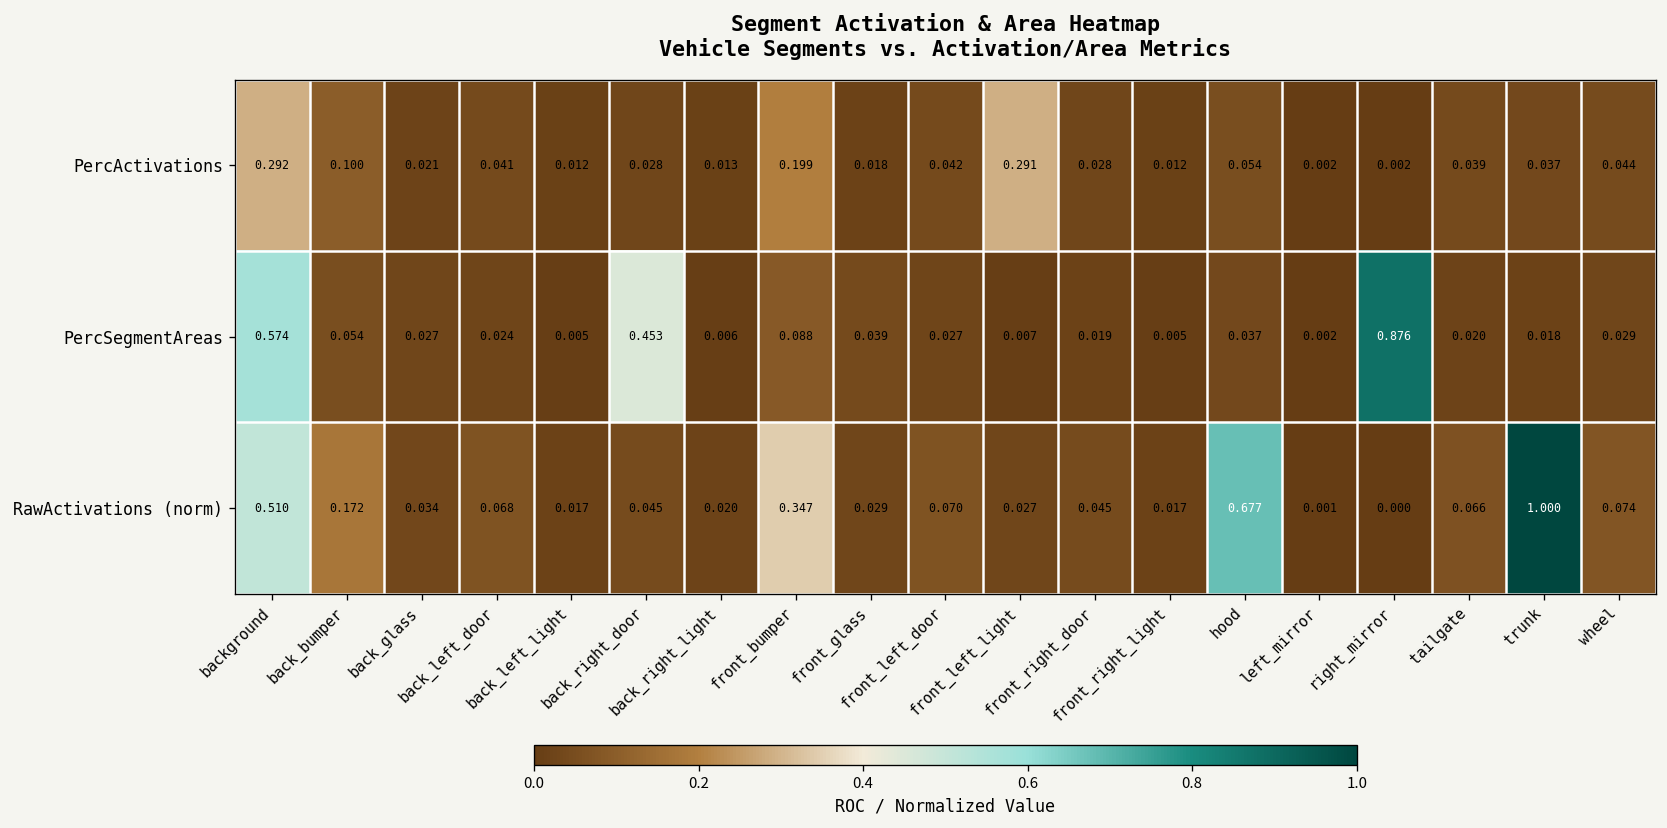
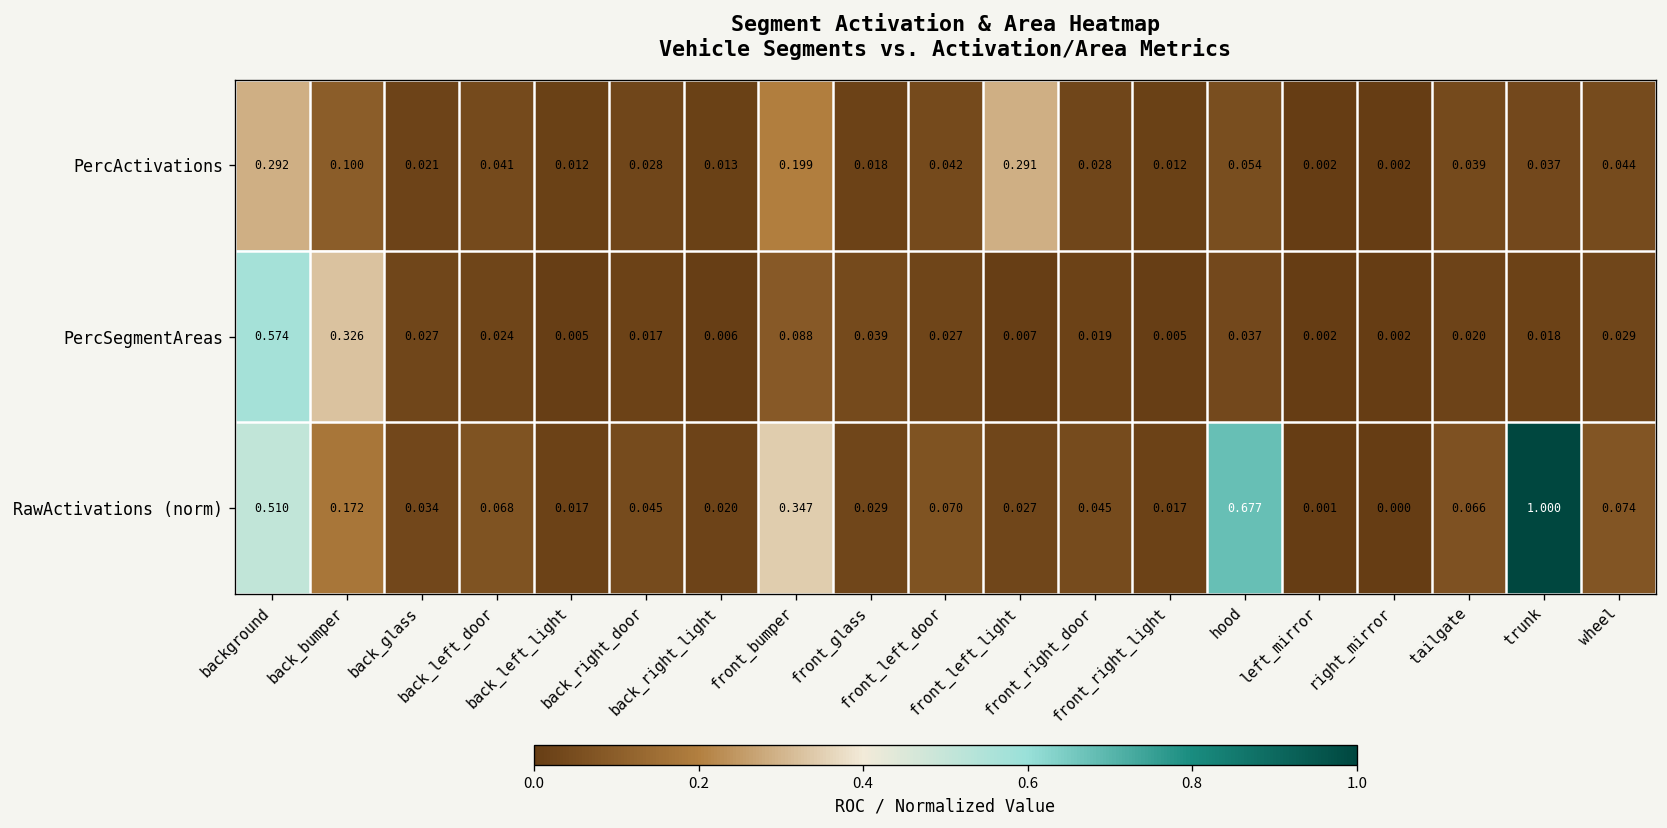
  {
    "PercActivations": {
      "background": 0.292,
      "back_bumper": 0.100,
      "back_glass": 0.021,
      "back_left_door": 0.041,
      "back_left_light": 0.012,
      "back_right_door": 0.028,
      "back_right_light": 0.013,
      "front_bumper": 0.199,
      "front_glass": 0.018,
      "front_left_door": 0.042,
      "front_left_light": 0.291,
      "front_right_door": 0.028,
      "front_right_light": 0.012,
      "hood": 0.054,
      "left_mirror": 0.002,
      "right_mirror": 0.002,
      "tailgate": 0.039,
      "trunk": 0.037,
      "wheel": 0.044
    },
    "PercSegmentAreas": {
      "background": 0.574,
-     "back_bumper": 0.054,
+     "back_bumper": 0.326,
      "back_glass": 0.027,
      "back_left_door": 0.024,
      "back_left_light": 0.005,
-     "back_right_door": 0.453,
+     "back_right_door": 0.017,
      "back_right_light": 0.006,
      "front_bumper": 0.088,
      "front_glass": 0.039,
      "front_left_door": 0.027,
      "front_left_light": 0.007,
      "front_right_door": 0.019,
      "front_right_light": 0.005,
      "hood": 0.037,
      "left_mirror": 0.002,
-     "right_mirror": 0.876,
+     "right_mirror": 0.002,
      "tailgate": 0.020,
      "trunk": 0.018,
      "wheel": 0.029
    },
    "RawActivations (norm)": {
      "background": 0.510,
      "back_bumper": 0.172,
      "back_glass": 0.034,
      "back_left_door": 0.068,
      "back_left_light": 0.017,
      "back_right_door": 0.045,
      "back_right_light": 0.020,
      "front_bumper": 0.347,
      "front_glass": 0.029,
      "front_left_door": 0.070,
      "front_left_light": 0.027,
      "front_right_door": 0.045,
      "front_right_light": 0.017,
      "hood": 0.677,
      "left_mirror": 0.001,
      "right_mirror": 0.000,
      "tailgate": 0.066,
      "trunk": 1.000,
      "wheel": 0.074
    }
  }
